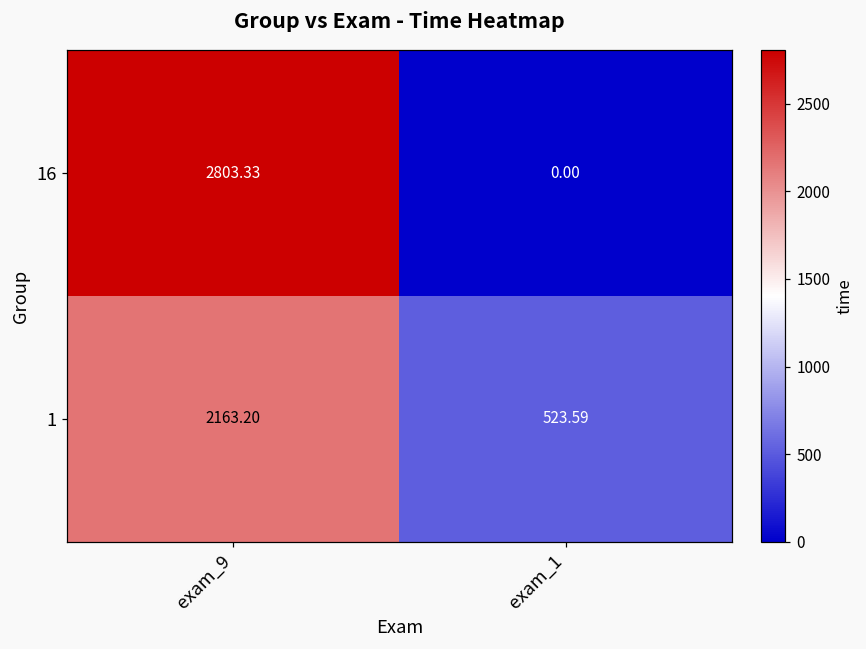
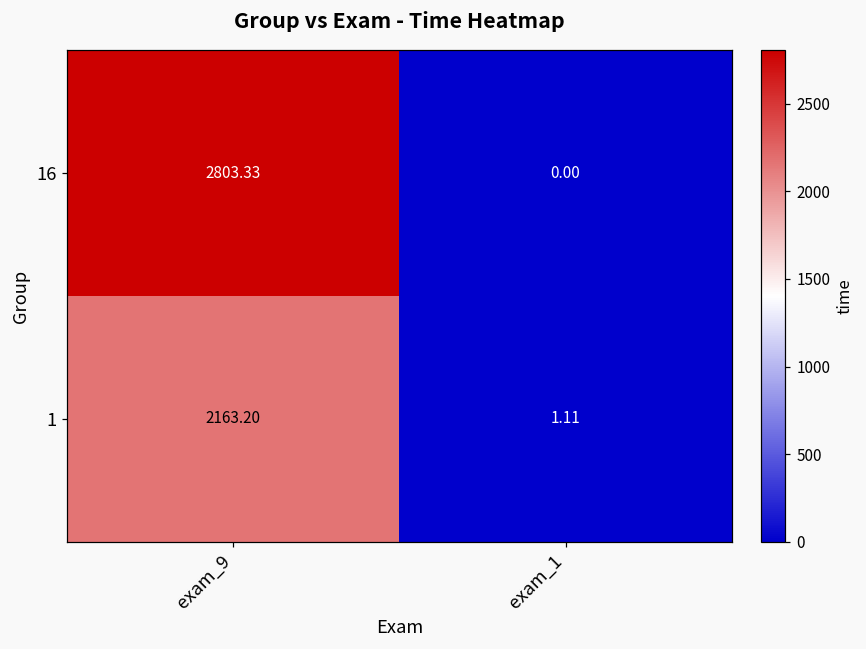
  {
    "16": {
      "exam_9": 2803.33,
      "exam_1": 0.00
    },
    "1": {
      "exam_9": 2163.20,
-     "exam_1": 523.59
+     "exam_1": 1.11
    }
  }
